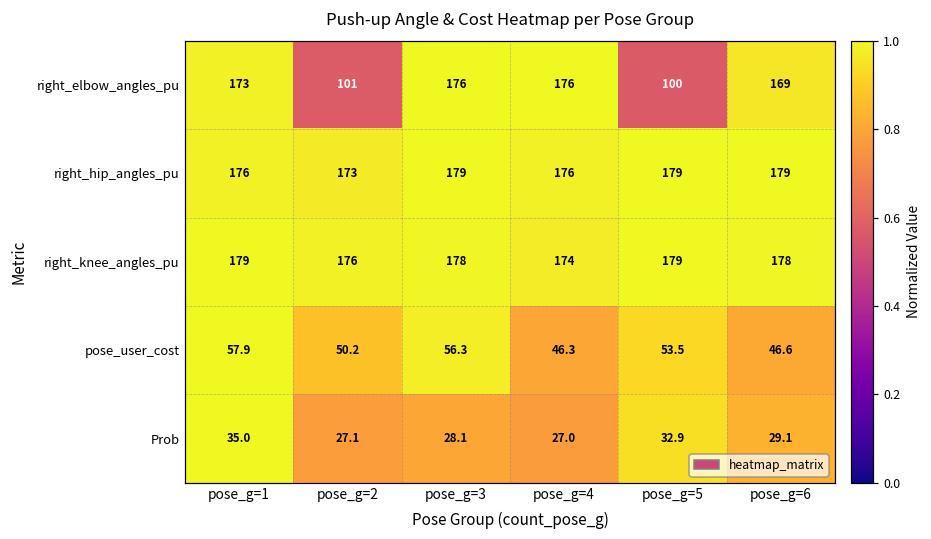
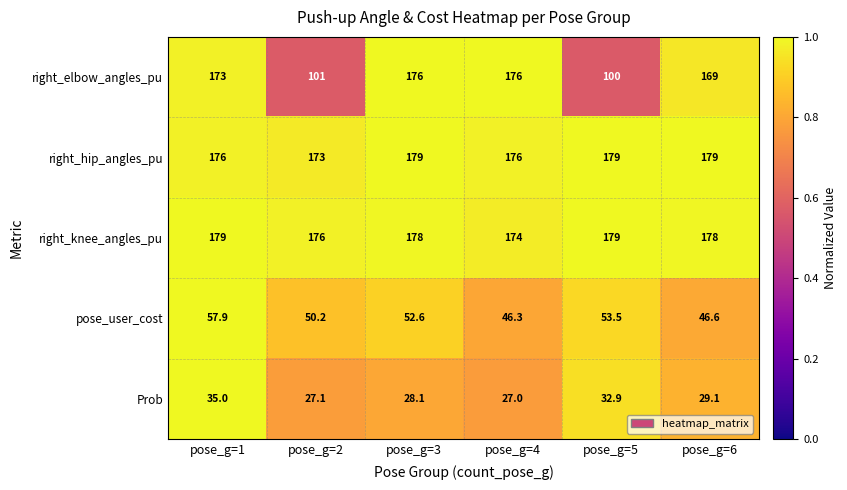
  {
    "right_elbow_angles_pu": {
      "pose_g=1": 173,
      "pose_g=2": 101,
      "pose_g=3": 176,
      "pose_g=4": 176,
      "pose_g=5": 100,
      "pose_g=6": 169
    },
    "right_hip_angles_pu": {
      "pose_g=1": 176,
      "pose_g=2": 173,
      "pose_g=3": 179,
      "pose_g=4": 176,
      "pose_g=5": 179,
      "pose_g=6": 179
    },
    "right_knee_angles_pu": {
      "pose_g=1": 179,
      "pose_g=2": 176,
      "pose_g=3": 178,
      "pose_g=4": 174,
      "pose_g=5": 179,
      "pose_g=6": 178
    },
    "pose_user_cost": {
      "pose_g=1": 57.9,
      "pose_g=2": 50.2,
-     "pose_g=3": 56.3,
+     "pose_g=3": 52.6,
      "pose_g=4": 46.3,
      "pose_g=5": 53.5,
      "pose_g=6": 46.6
    },
    "Prob": {
      "pose_g=1": 35.0,
      "pose_g=2": 27.1,
      "pose_g=3": 28.1,
      "pose_g=4": 27.0,
      "pose_g=5": 32.9,
      "pose_g=6": 29.1
    }
  }
